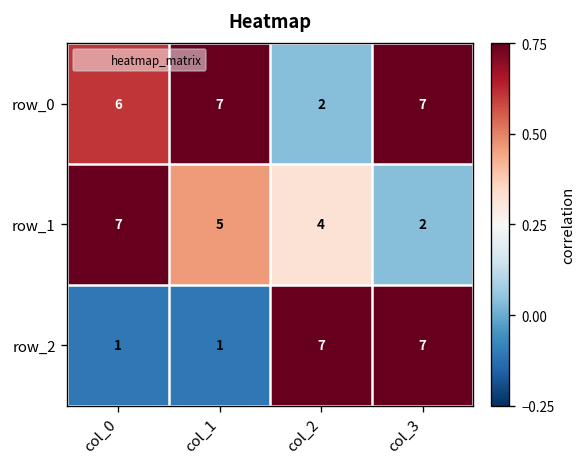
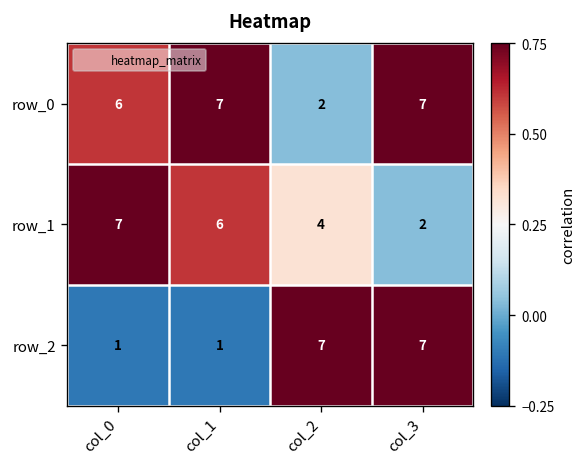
  {
    "row_0": {
      "col_0": 6,
      "col_1": 7,
      "col_2": 2,
      "col_3": 7
    },
    "row_1": {
      "col_0": 7,
-     "col_1": 5,
+     "col_1": 6,
      "col_2": 4,
      "col_3": 2
    },
    "row_2": {
      "col_0": 1,
      "col_1": 1,
      "col_2": 7,
      "col_3": 7
    }
  }
